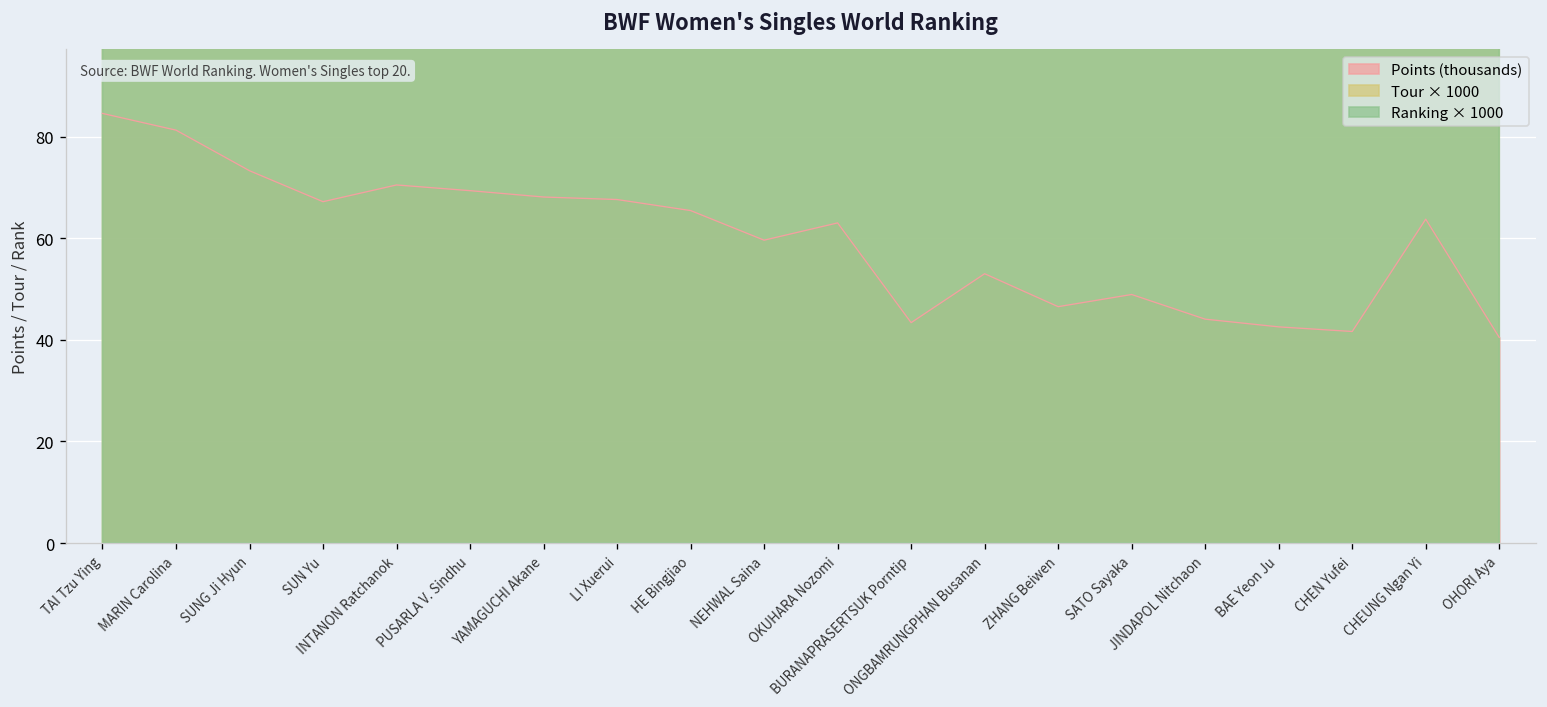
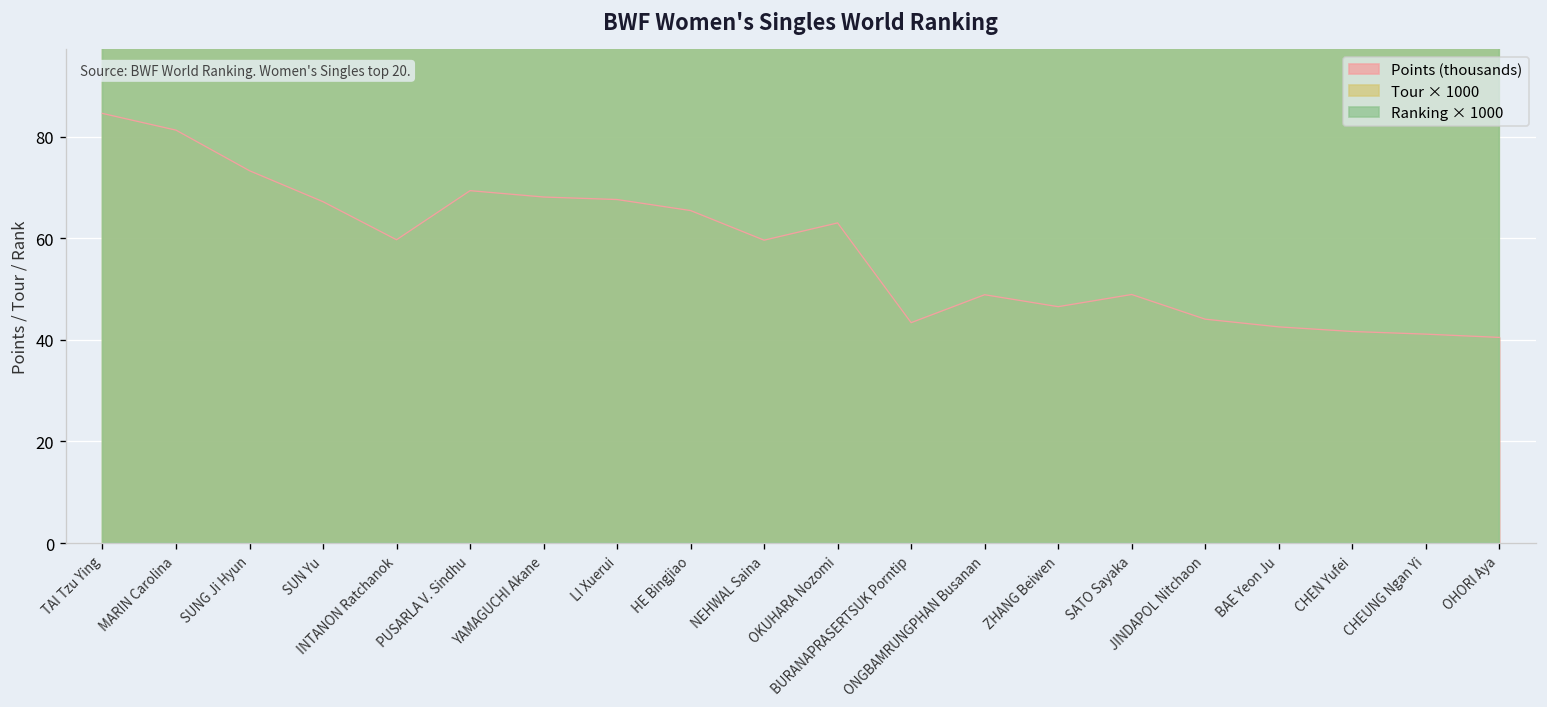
  {
    "Points (thousands)": {
      "TAI Tzu Ying": 85,
      "MARIN Carolina": 81,
      "SUNG Ji Hyun": 73,
      "SUN Yu": 67,
-     "INTANON Ratchanok": 71,
+     "INTANON Ratchanok": 60,
      "PUSARLA V. Sindhu": 69,
      "YAMAGUCHI Akane": 68,
      "LI Xuerui": 68,
      "HE Bingjiao": 65,
      "NEHWAL Saina": 60,
      "OKUHARA Nozomi": 63,
      "BURANAPRASERTSUK Porntip": 43,
-     "ONGBAMRUNGPHAN Busanan": 53,
+     "ONGBAMRUNGPHAN Busanan": 49,
      "ZHANG Beiwen": 47,
      "SATO Sayaka": 49,
      "JINDAPOL Nitchaon": 44,
      "BAE Yeon Ju": 43,
      "CHEN Yufei": 42,
-     "CHEUNG Ngan Yi": 64,
+     "CHEUNG Ngan Yi": 41,
      "OHORI Aya": 40
    }
  }
